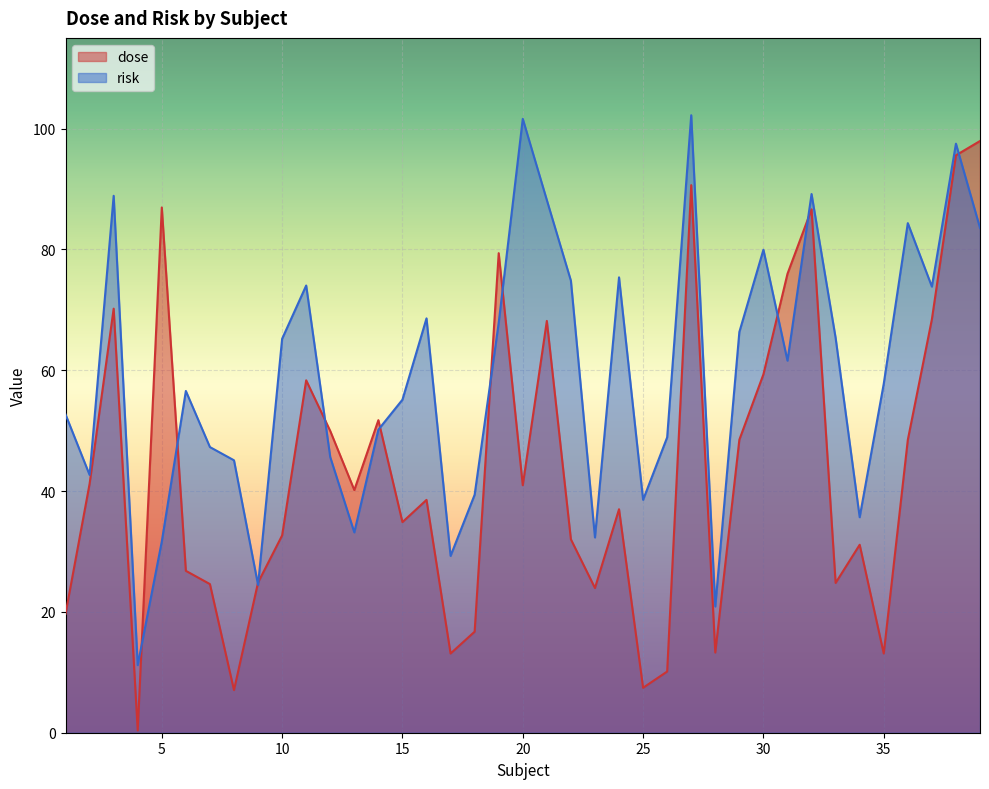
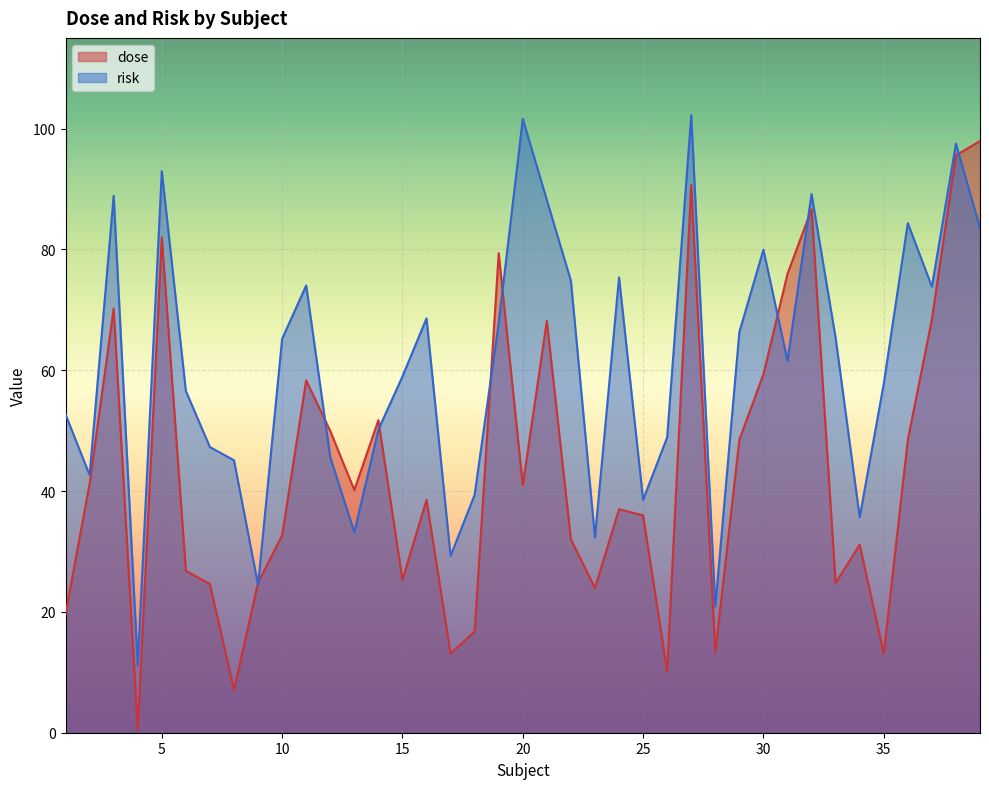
  {
    "dose": {
-     "5": 87,
+     "5": 82,
      "10": 33,
-     "15": 35,
+     "15": 25,
      "20": 41,
-     "25": 7,
+     "25": 36,
      "30": 59,
      "35": 13
    },
    "risk": {
-     "5": 32,
+     "5": 93,
      "10": 65,
-     "15": 55,
+     "15": 59,
      "20": 102,
      "25": 39,
      "30": 80,
      "35": 58
    }
  }
